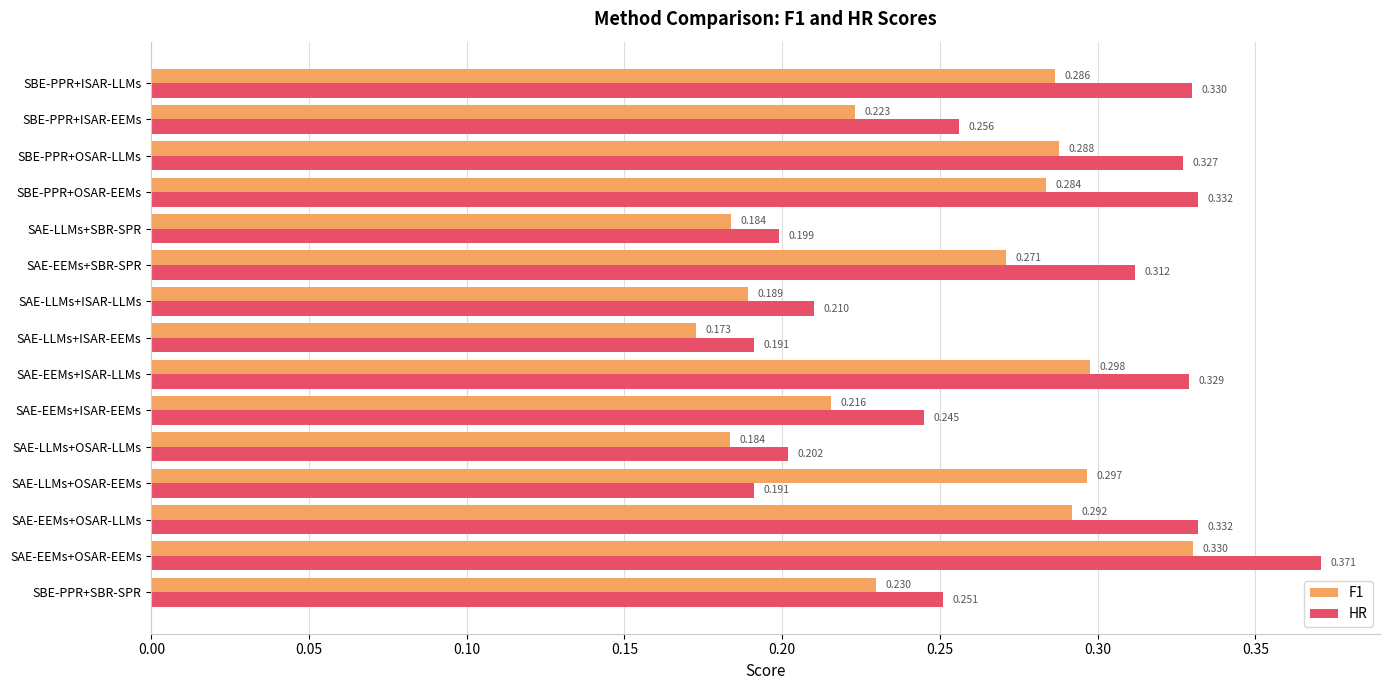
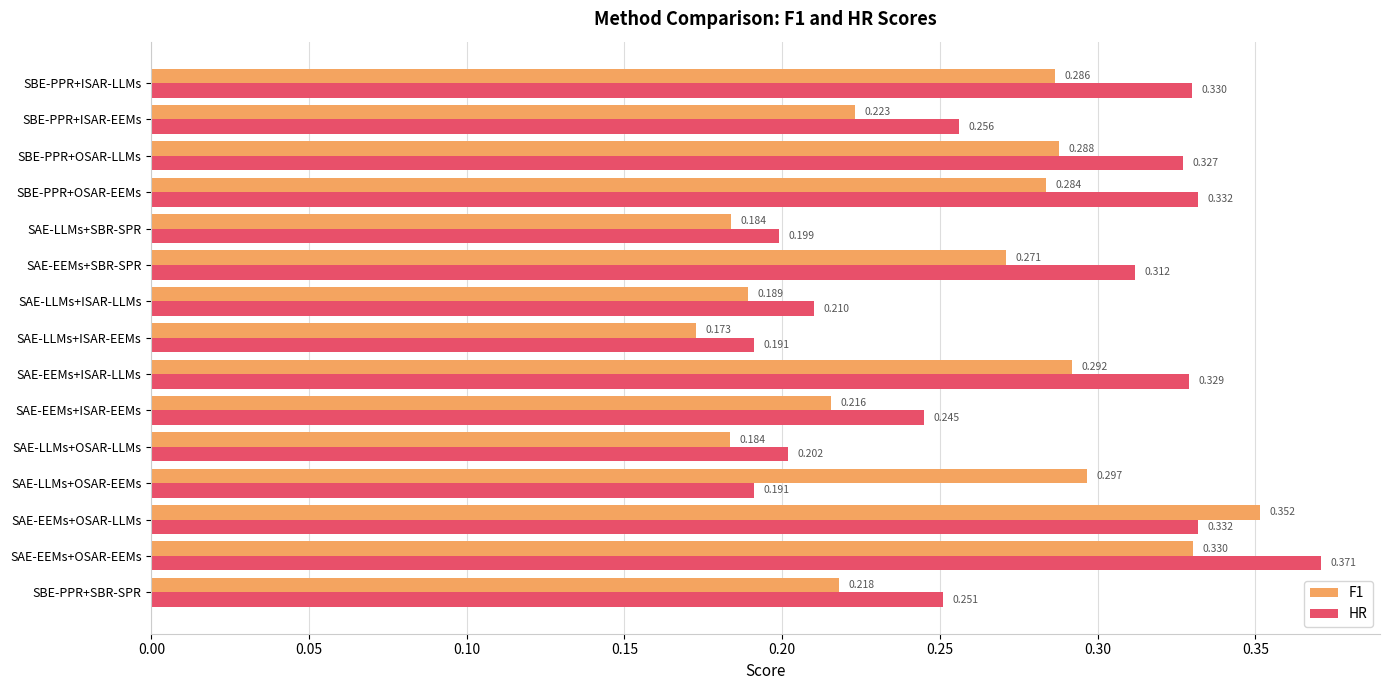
  {
    "F1": {
      "SBE-PPR+ISAR-LLMs": 0.286,
      "SBE-PPR+ISAR-EEMs": 0.223,
      "SBE-PPR+OSAR-LLMs": 0.288,
      "SBE-PPR+OSAR-EEMs": 0.284,
      "SAE-LLMs+SBR-SPR": 0.184,
      "SAE-EEMs+SBR-SPR": 0.271,
      "SAE-LLMs+ISAR-LLMs": 0.189,
      "SAE-LLMs+ISAR-EEMs": 0.173,
-     "SAE-EEMs+ISAR-LLMs": 0.298,
+     "SAE-EEMs+ISAR-LLMs": 0.292,
      "SAE-EEMs+ISAR-EEMs": 0.216,
      "SAE-LLMs+OSAR-LLMs": 0.184,
      "SAE-LLMs+OSAR-EEMs": 0.297,
-     "SAE-EEMs+OSAR-LLMs": 0.292,
+     "SAE-EEMs+OSAR-LLMs": 0.352,
      "SAE-EEMs+OSAR-EEMs": 0.330,
-     "SBE-PPR+SBR-SPR": 0.230
+     "SBE-PPR+SBR-SPR": 0.218
    },
    "HR": {
      "SBE-PPR+ISAR-LLMs": 0.330,
      "SBE-PPR+ISAR-EEMs": 0.256,
      "SBE-PPR+OSAR-LLMs": 0.327,
      "SBE-PPR+OSAR-EEMs": 0.332,
      "SAE-LLMs+SBR-SPR": 0.199,
      "SAE-EEMs+SBR-SPR": 0.312,
      "SAE-LLMs+ISAR-LLMs": 0.210,
      "SAE-LLMs+ISAR-EEMs": 0.191,
      "SAE-EEMs+ISAR-LLMs": 0.329,
      "SAE-EEMs+ISAR-EEMs": 0.245,
      "SAE-LLMs+OSAR-LLMs": 0.202,
      "SAE-LLMs+OSAR-EEMs": 0.191,
      "SAE-EEMs+OSAR-LLMs": 0.332,
      "SAE-EEMs+OSAR-EEMs": 0.371,
      "SBE-PPR+SBR-SPR": 0.251
    }
  }
